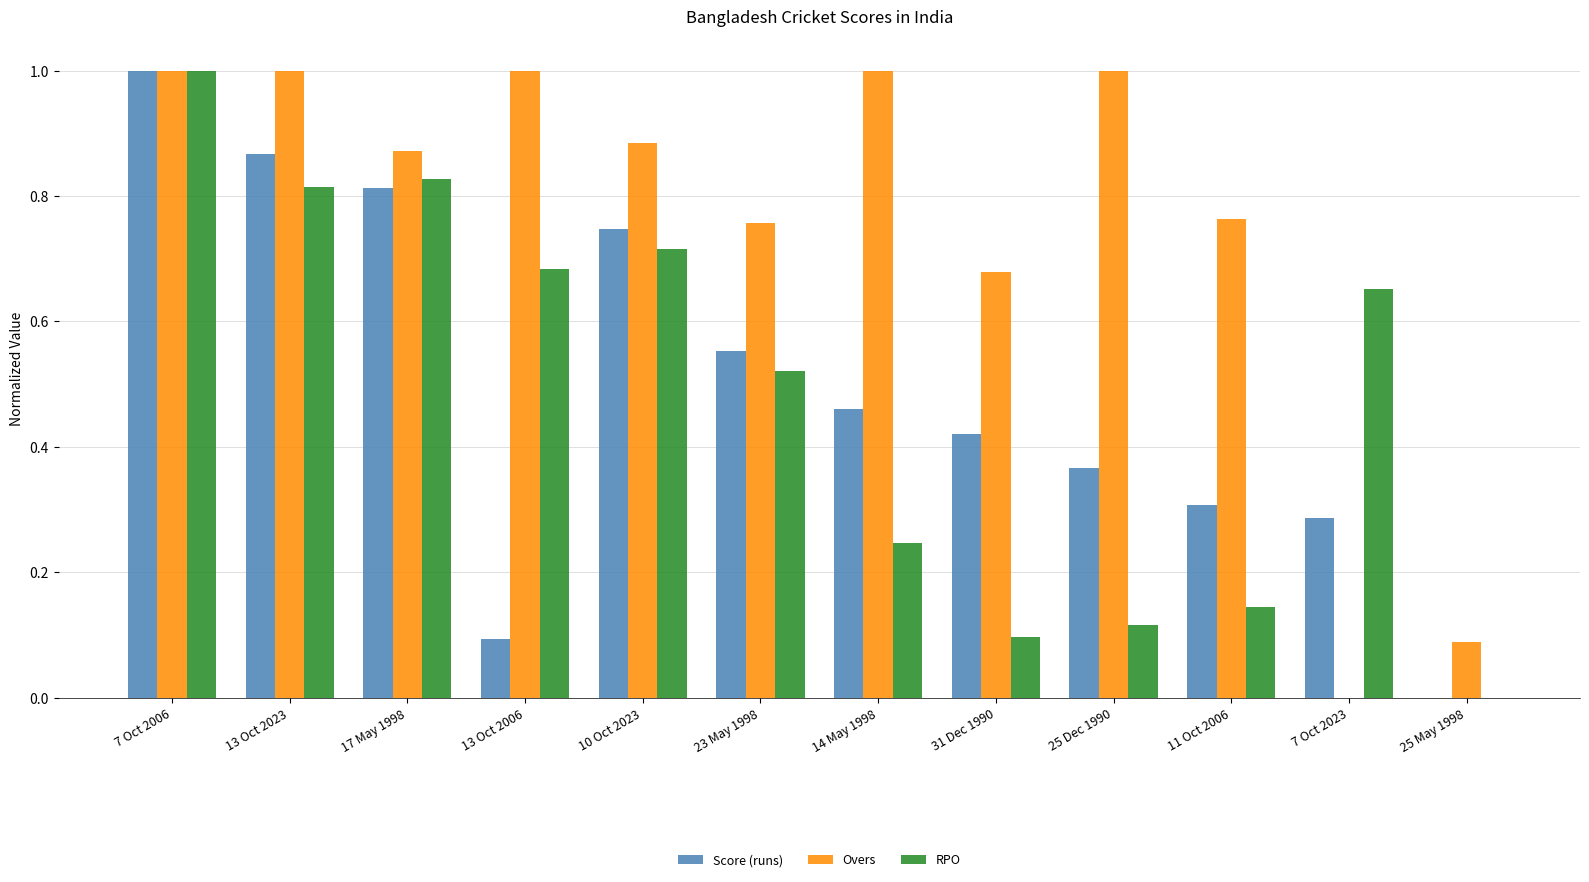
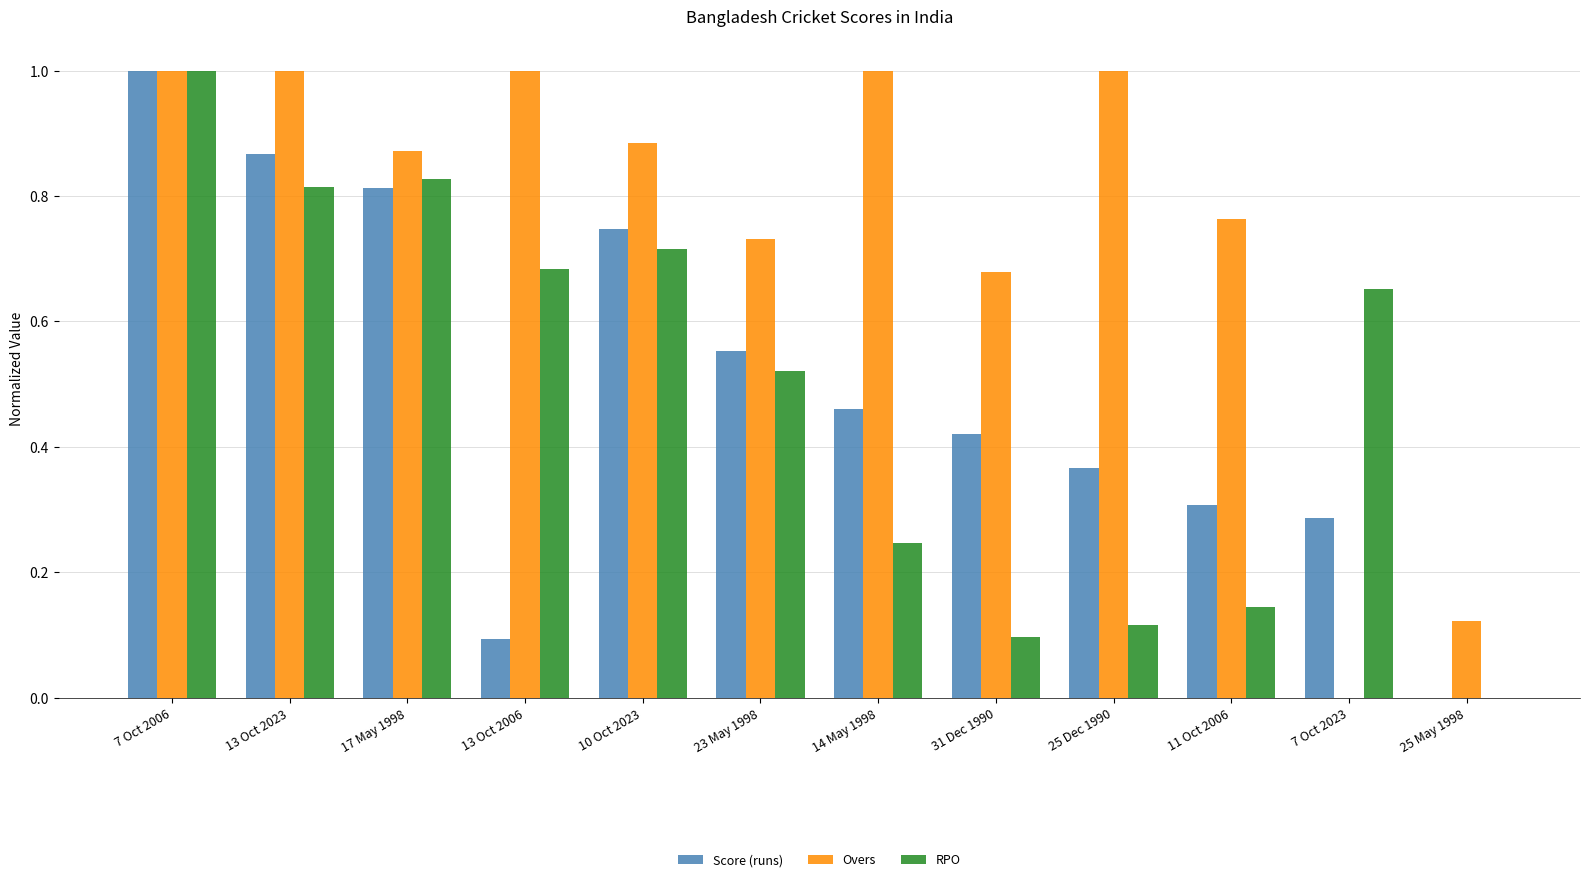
  {
    "Score (runs)": {
      "7 Oct 2006": 1.00,
      "13 Oct 2023": 0.87,
      "17 May 1998": 0.81,
      "13 Oct 2006": 0.09,
      "10 Oct 2023": 0.75,
      "23 May 1998": 0.55,
      "14 May 1998": 0.46,
      "31 Dec 1990": 0.42,
      "25 Dec 1990": 0.37,
      "11 Oct 2006": 0.31,
      "7 Oct 2023": 0.29,
      "25 May 1998": 0.00
    },
    "Overs": {
      "7 Oct 2006": 1.00,
      "13 Oct 2023": 1.00,
      "17 May 1998": 0.87,
      "13 Oct 2006": 1.00,
      "10 Oct 2023": 0.88,
-     "23 May 1998": 0.76,
+     "23 May 1998": 0.73,
      "14 May 1998": 1.00,
      "31 Dec 1990": 0.68,
      "25 Dec 1990": 1.00,
      "11 Oct 2006": 0.76,
      "7 Oct 2023": 0.00,
-     "25 May 1998": 0.09
+     "25 May 1998": 0.12
    },
    "RPO": {
      "7 Oct 2006": 1.00,
      "13 Oct 2023": 0.81,
      "17 May 1998": 0.83,
      "13 Oct 2006": 0.68,
      "10 Oct 2023": 0.72,
      "23 May 1998": 0.52,
      "14 May 1998": 0.25,
      "31 Dec 1990": 0.10,
      "25 Dec 1990": 0.12,
      "11 Oct 2006": 0.14,
      "7 Oct 2023": 0.65,
      "25 May 1998": 0.00
    }
  }
